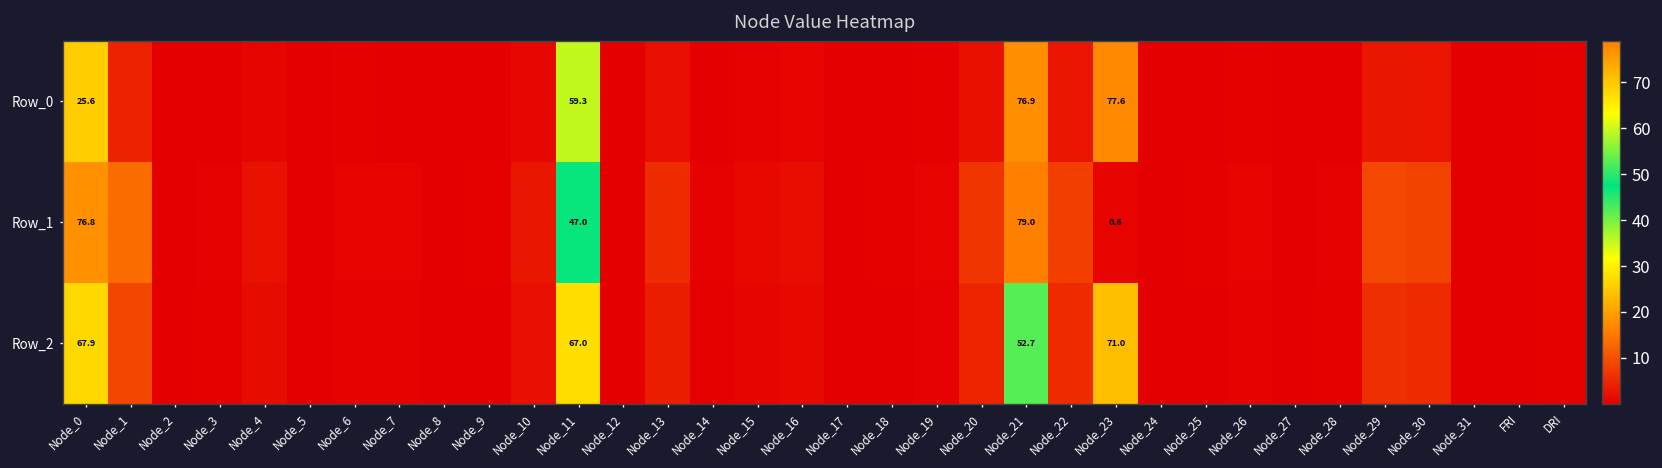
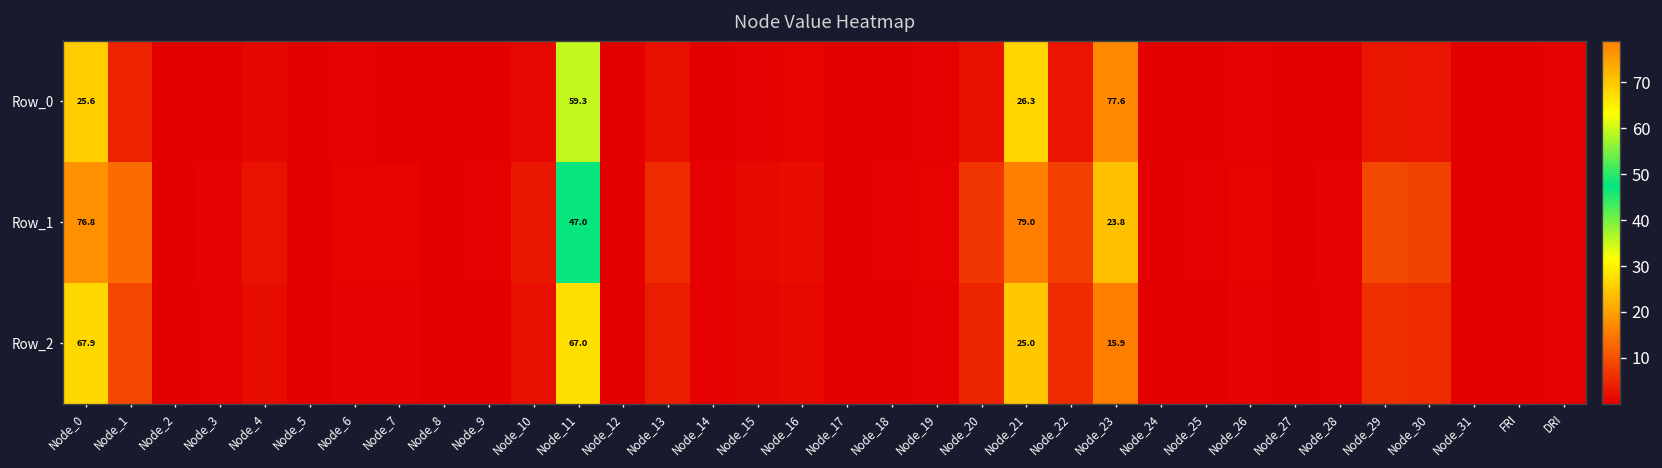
  {
    "Row_0": {
      "Node_0": 25.6,
      "Node_11": 59.3,
-     "Node_21": 76.9,
+     "Node_21": 26.3,
      "Node_23": 77.6
    },
    "Row_1": {
      "Node_0": 76.8,
      "Node_11": 47.0,
      "Node_21": 79.0,
-     "Node_23": 0.6
+     "Node_23": 23.8
    },
    "Row_2": {
      "Node_0": 67.9,
      "Node_11": 67.0,
-     "Node_21": 52.7,
-     "Node_23": 71.0
+     "Node_21": 25.0,
+     "Node_23": 15.9
    }
  }
